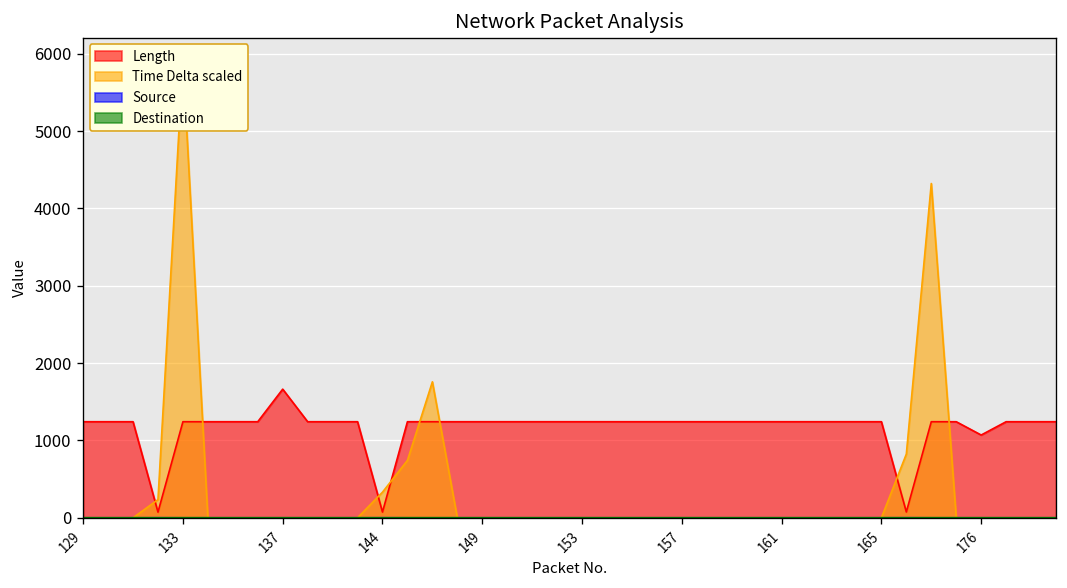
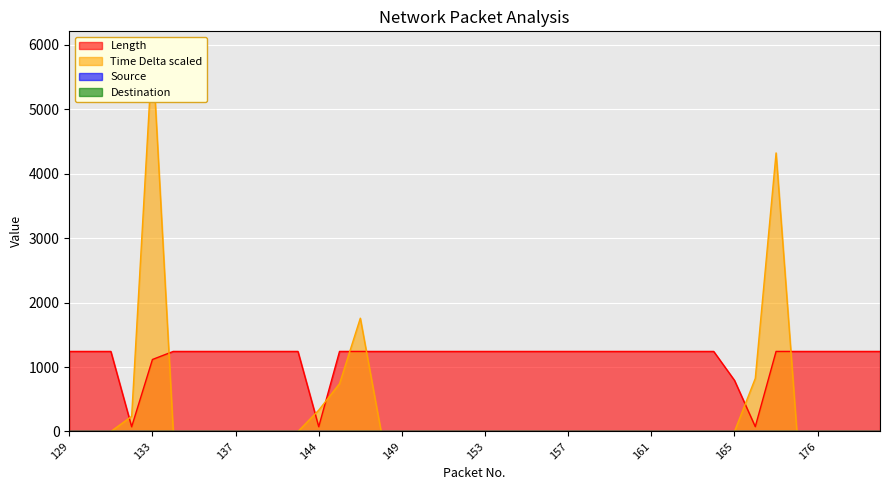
  {
    "Length": {
      "129": 1200,
-     "133": 1200,
-     "137": 1700,
+     "133": 1100,
+     "137": 1200,
      "144": 100,
      "149": 1200,
      "153": 1200,
      "157": 1200,
      "161": 1200,
-     "165": 1200,
-     "176": 1100
+     "165": 800,
+     "176": 1200
    },
    "Time Delta scaled": {
      "144": 300
    }
  }
